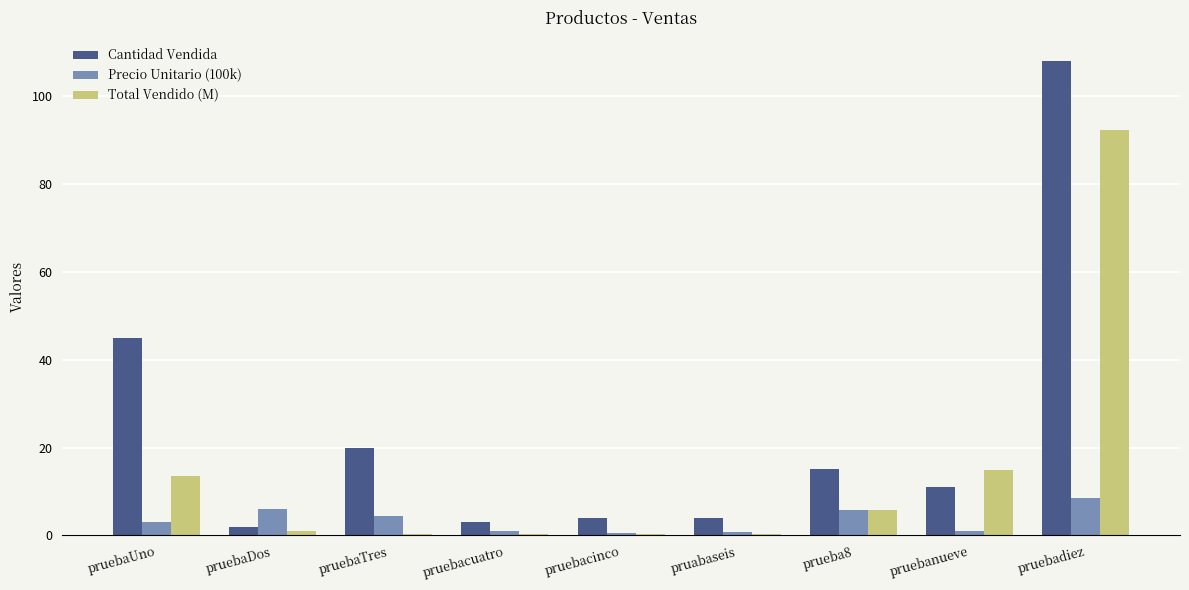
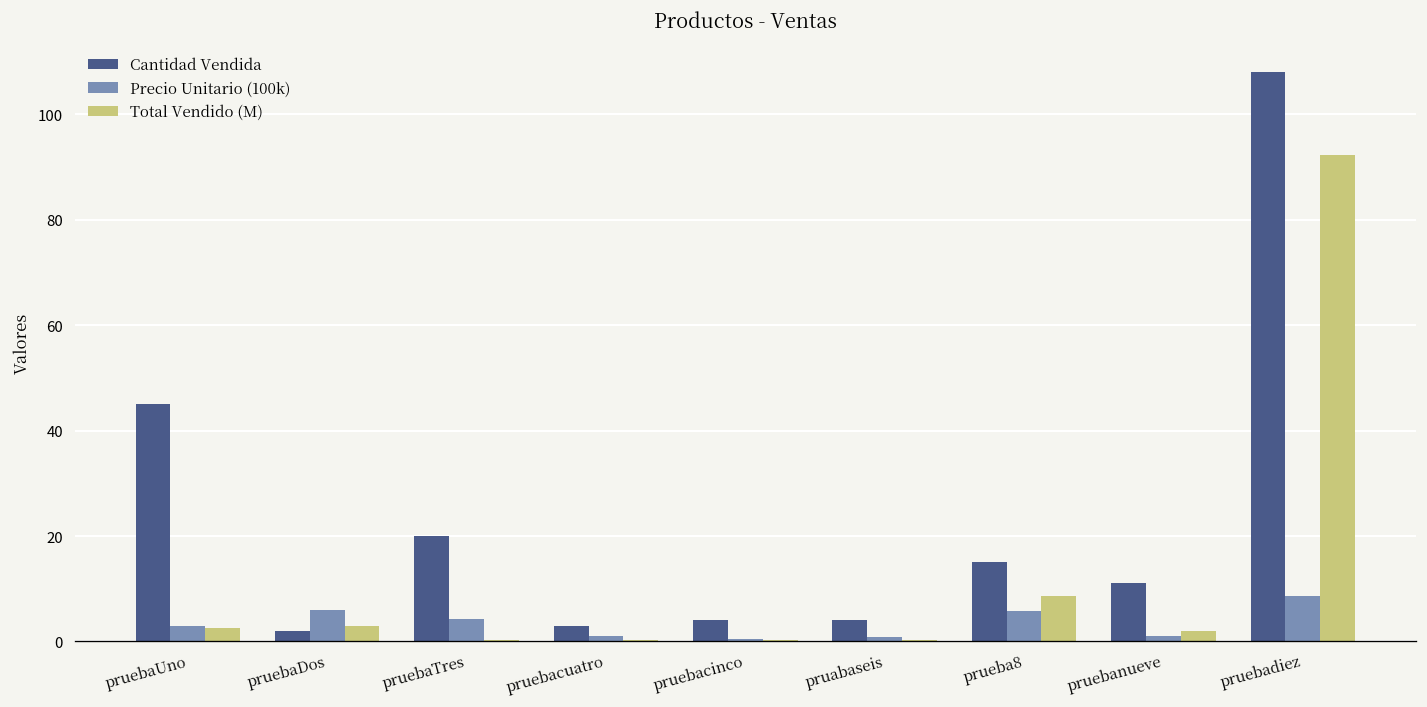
  {
    "Cantidad Vendida": {
      "pruebaUno": 45,
      "pruebaDos": 2,
      "pruebaTres": 20,
      "pruebacuatro": 3,
      "pruebacinco": 4,
      "pruabaseis": 4,
      "prueba8": 15,
      "pruebanueve": 11,
      "pruebadiez": 108
    },
    "Precio Unitario (100k)": {
      "pruebaUno": 3,
      "pruebaDos": 6,
      "pruebaTres": 4,
      "pruebacuatro": 1,
      "pruabaseis": 1,
      "prueba8": 6,
      "pruebanueve": 1,
      "pruebadiez": 9
    },
    "Total Vendido (M)": {
-     "pruebaUno": 14,
-     "pruebaDos": 1,
-     "prueba8": 6,
-     "pruebanueve": 15,
+     "pruebaUno": 3,
+     "pruebaDos": 3,
+     "prueba8": 9,
+     "pruebanueve": 2,
      "pruebadiez": 92
    }
  }
